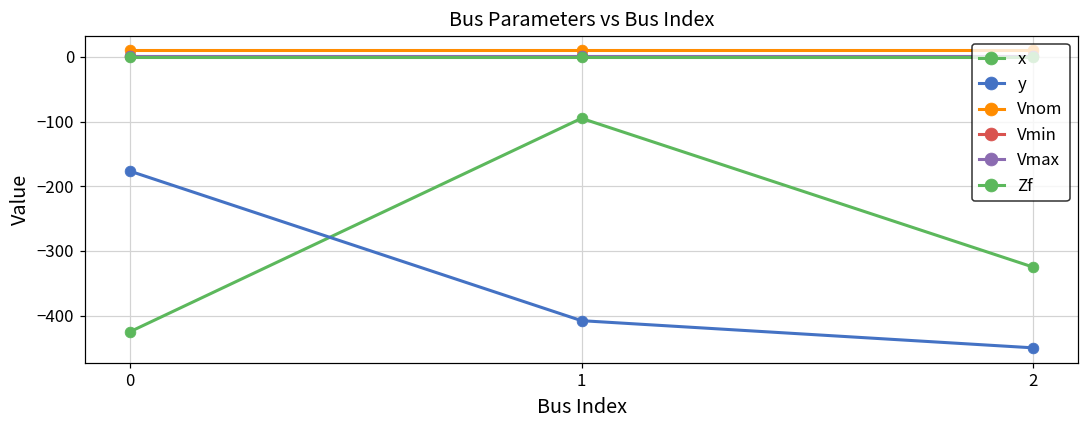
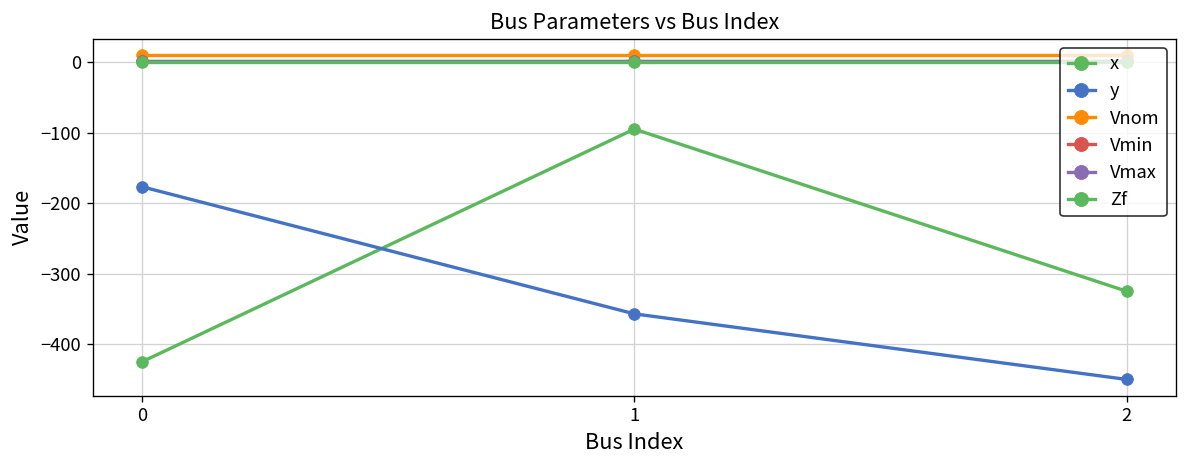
  {
    "y": {
      "0": -180,
-     "1": -410,
+     "1": -360,
      "2": -450
    },
    "Vnom": {
      "0": 10,
      "1": 10
    }
  }
